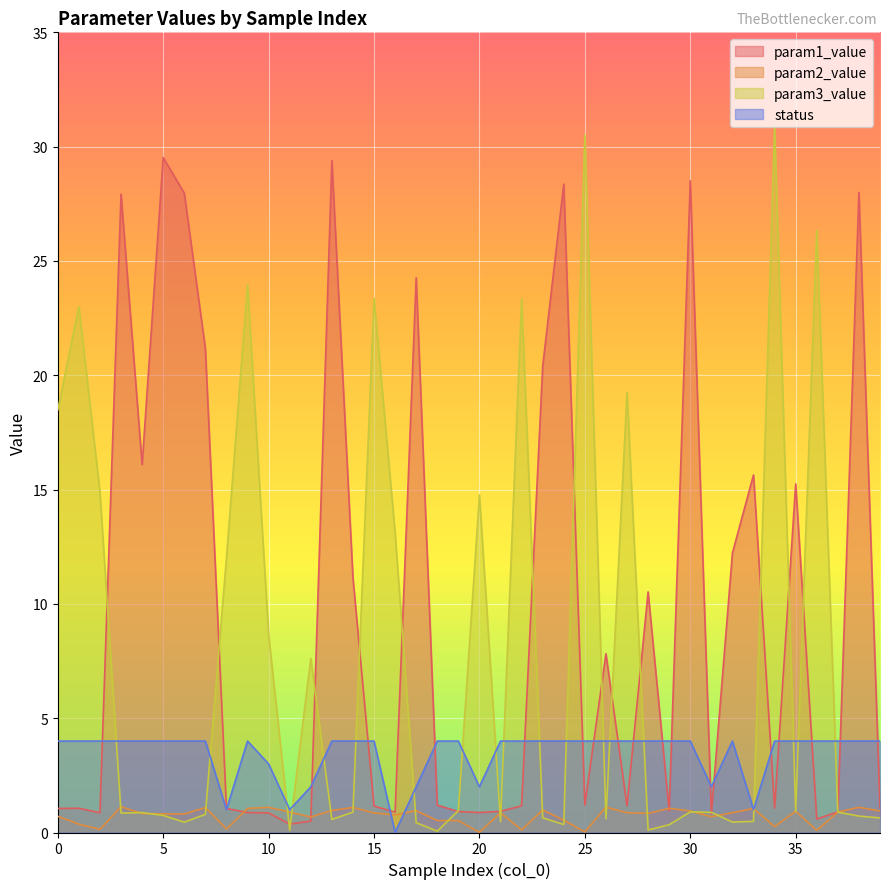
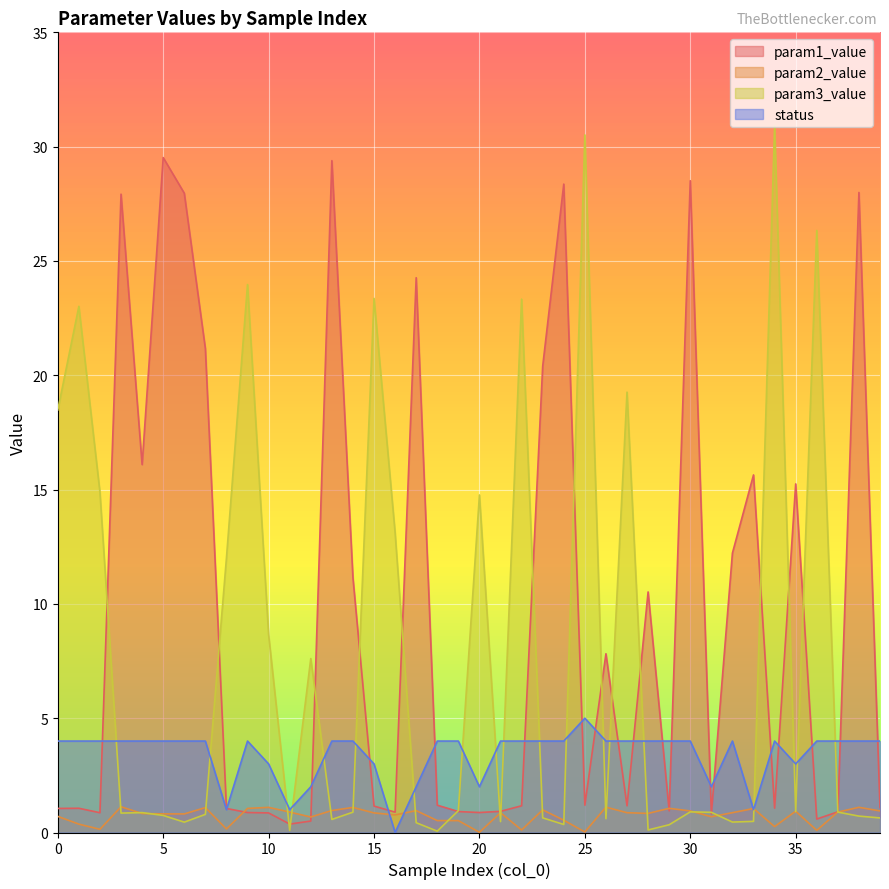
  {
    "status": {
      "0": 4,
      "5": 4,
      "10": 3,
-     "15": 4,
+     "15": 3,
      "20": 2,
-     "25": 4,
+     "25": 5,
      "30": 4,
-     "35": 4
+     "35": 3
    }
  }
